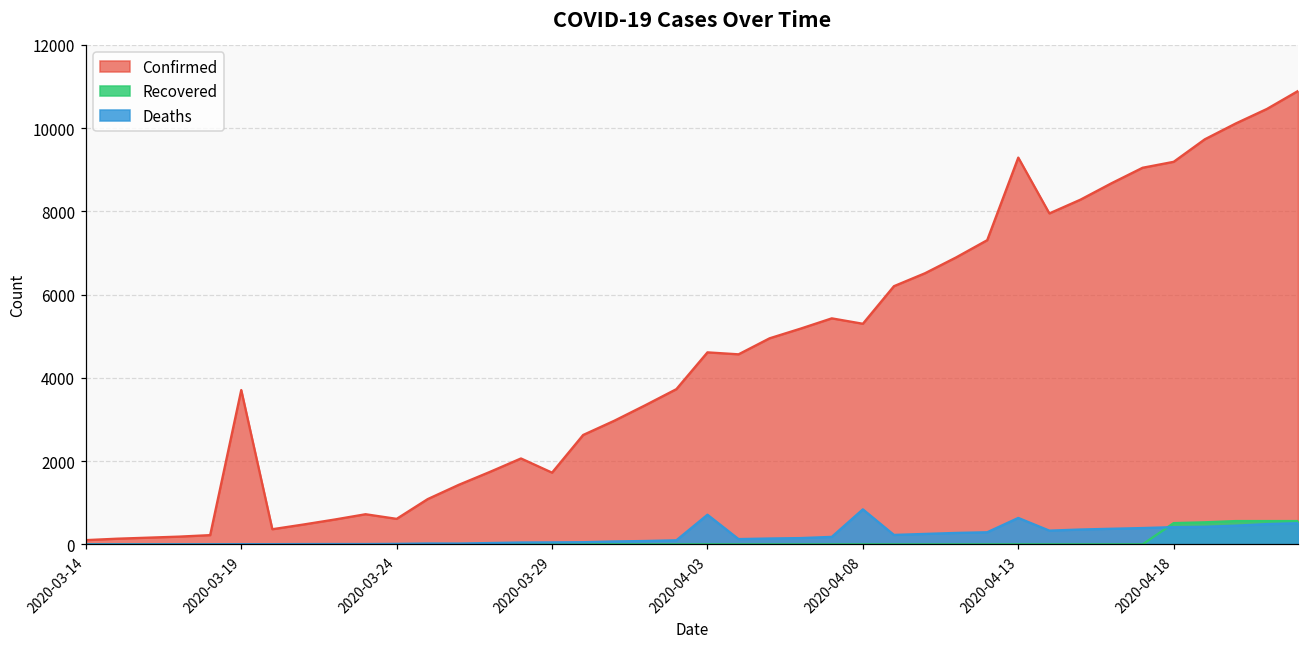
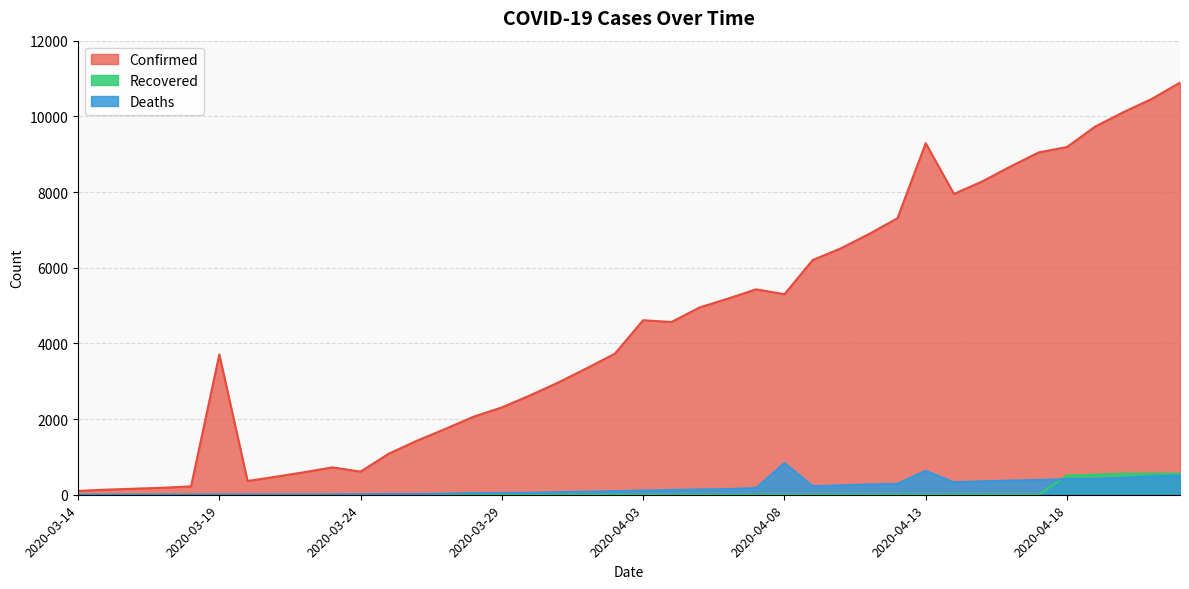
  {
    "Confirmed": {
      "2020-03-14": 100,
      "2020-03-19": 3700,
      "2020-03-24": 600,
-     "2020-03-29": 1700,
+     "2020-03-29": 2300,
      "2020-04-03": 4600,
      "2020-04-08": 5300,
      "2020-04-13": 9300,
      "2020-04-18": 9200
    },
    "Recovered": {
      "2020-04-03": 0,
      "2020-04-08": 0,
      "2020-04-13": 0,
      "2020-04-18": 500
    },
    "Deaths": {
-     "2020-04-03": 700,
+     "2020-04-03": 100,
      "2020-04-08": 800,
      "2020-04-13": 600,
      "2020-04-18": 400
    }
  }
